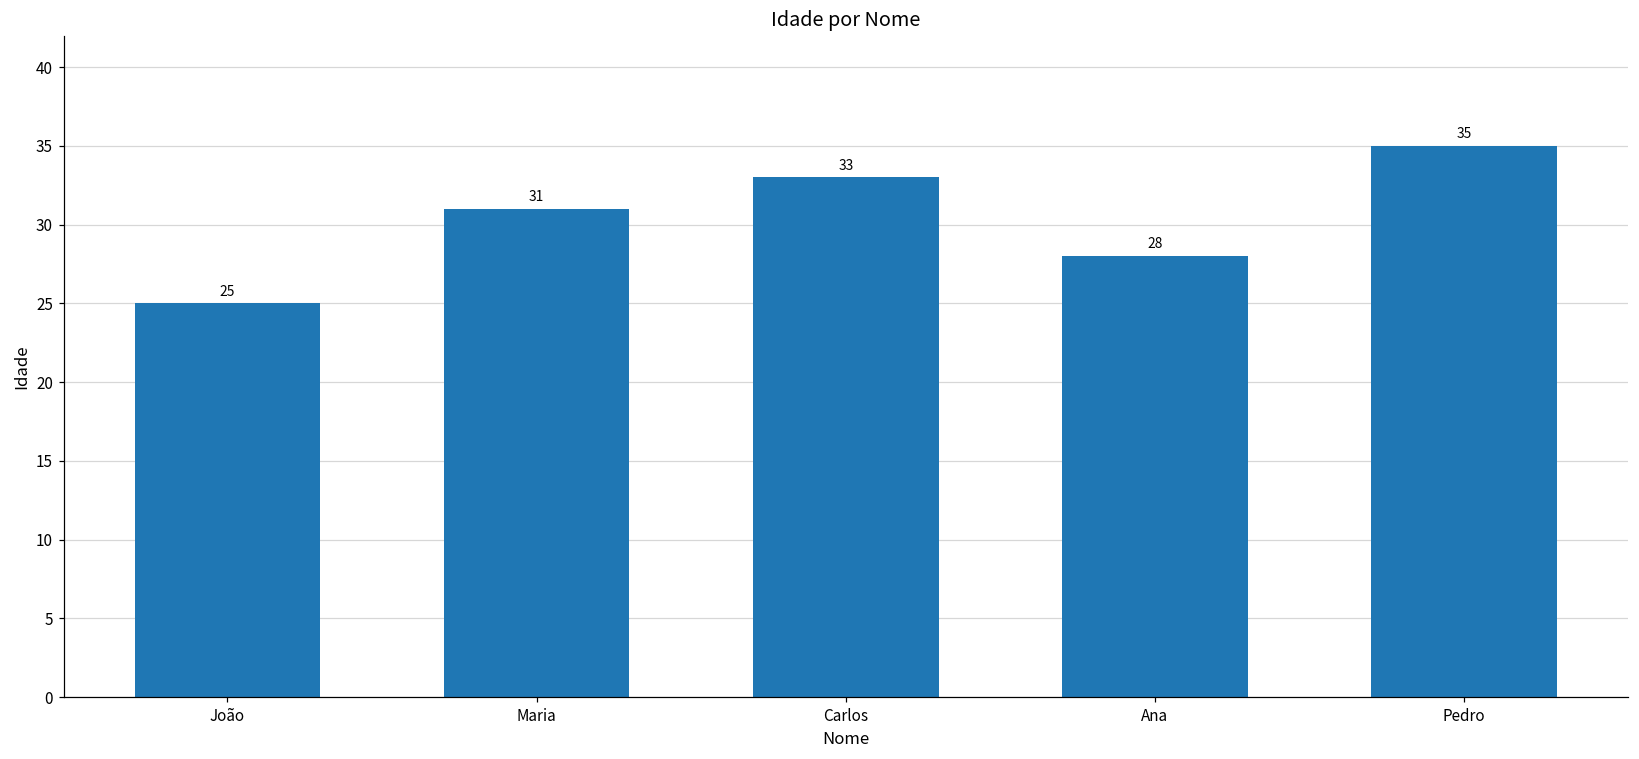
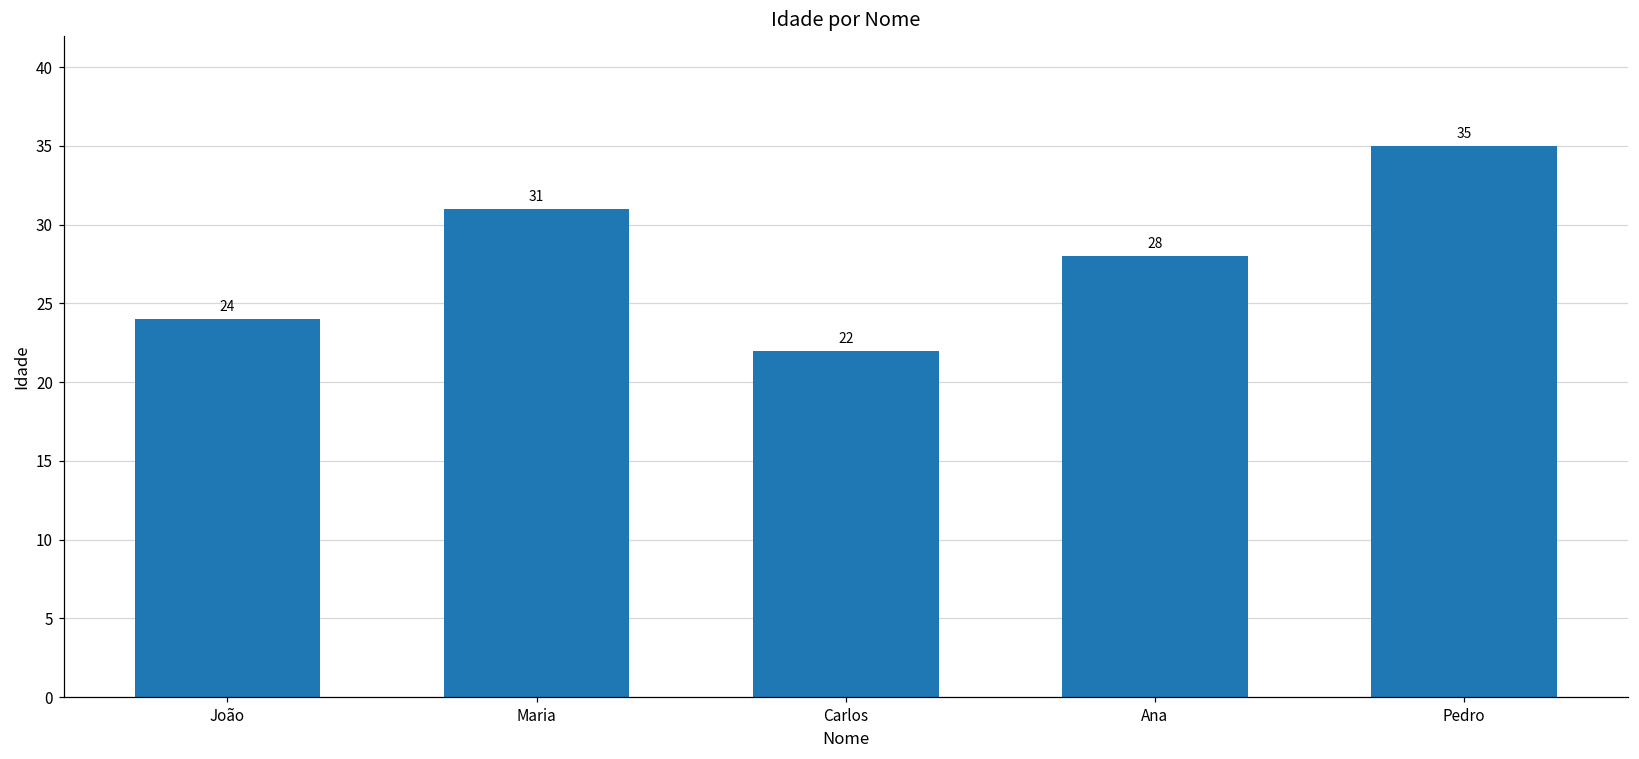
  {
-   "João": 25,
+   "João": 24,
    "Maria": 31,
-   "Carlos": 33,
+   "Carlos": 22,
    "Ana": 28,
    "Pedro": 35
  }
